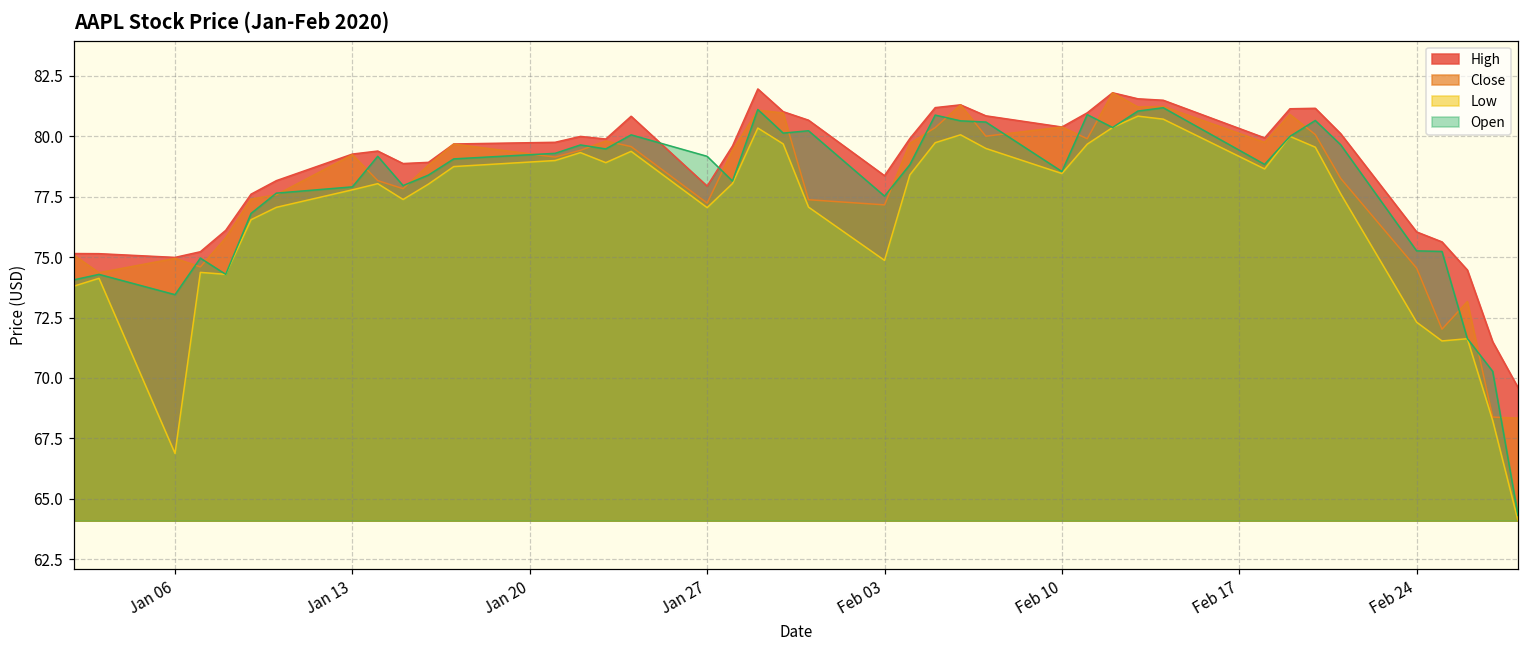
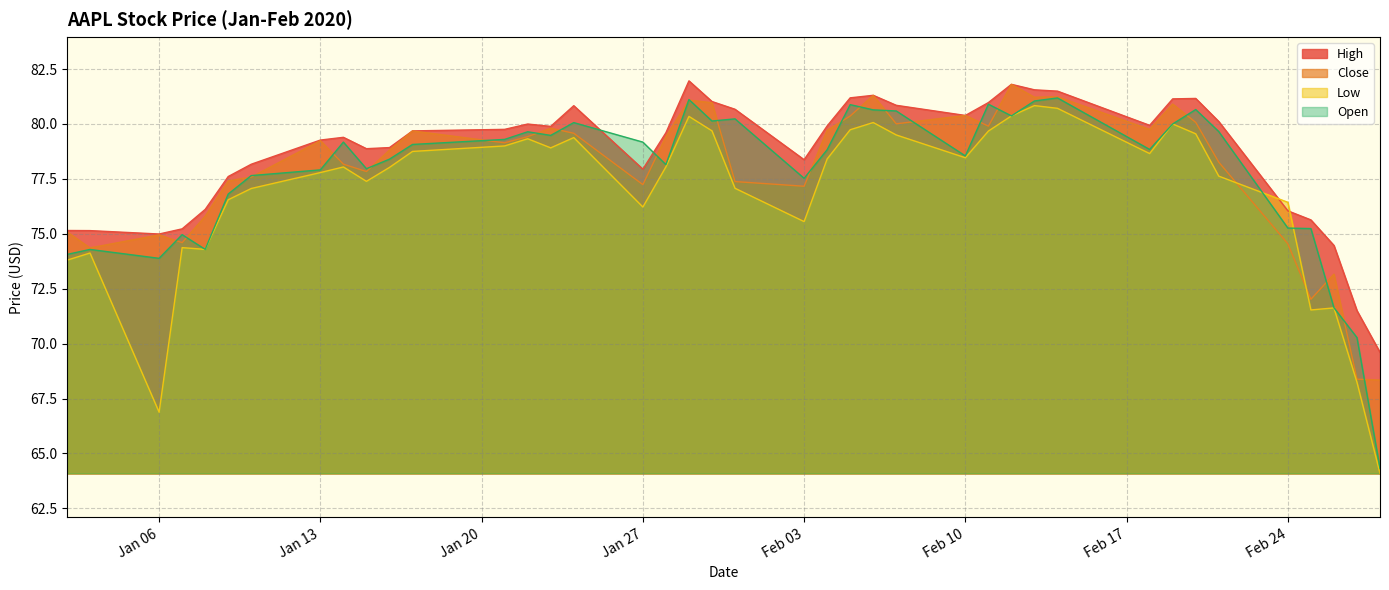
  {
    "Low": {
      "Jan 06": 66.9,
      "Jan 13": 77.8,
-     "Jan 27": 77.0,
-     "Feb 03": 74.9,
-     "Feb 24": 72.3
+     "Jan 27": 76.2,
+     "Feb 03": 75.6,
+     "Feb 24": 76.4
    },
    "Open": {
-     "Jan 06": 73.4,
+     "Jan 06": 73.9,
      "Jan 13": 77.9,
      "Jan 27": 79.2,
      "Feb 03": 77.5,
      "Feb 24": 75.3
    }
  }
